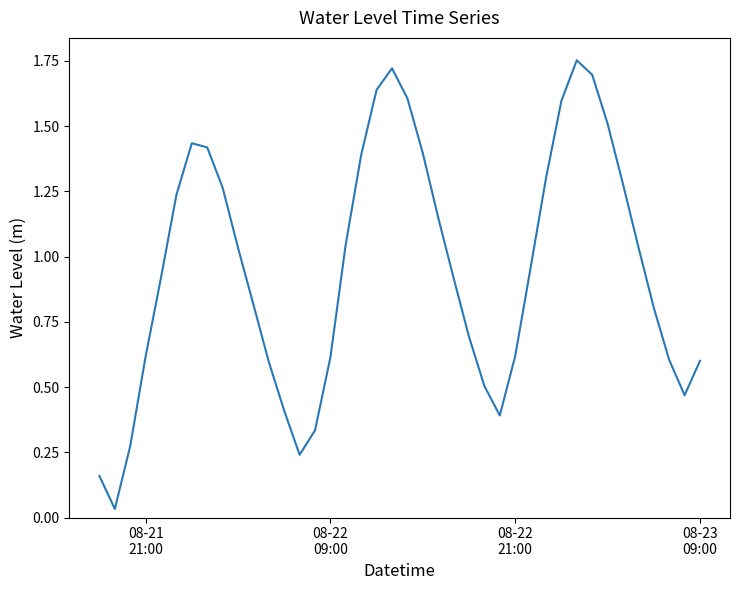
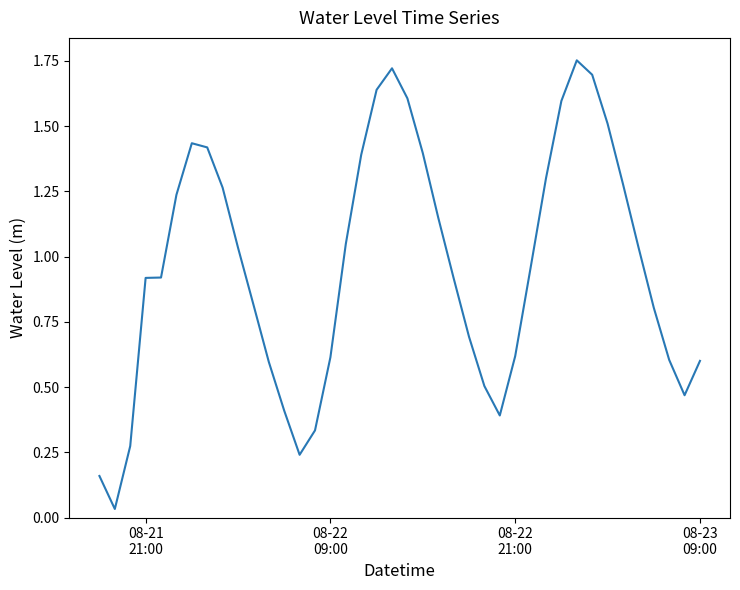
  {
-   "08-21 21:00": 0.62,
+   "08-21 21:00": 0.92,
    "08-22 09:00": 0.61,
    "08-22 21:00": 0.62,
    "08-23 09:00": 0.60
  }
